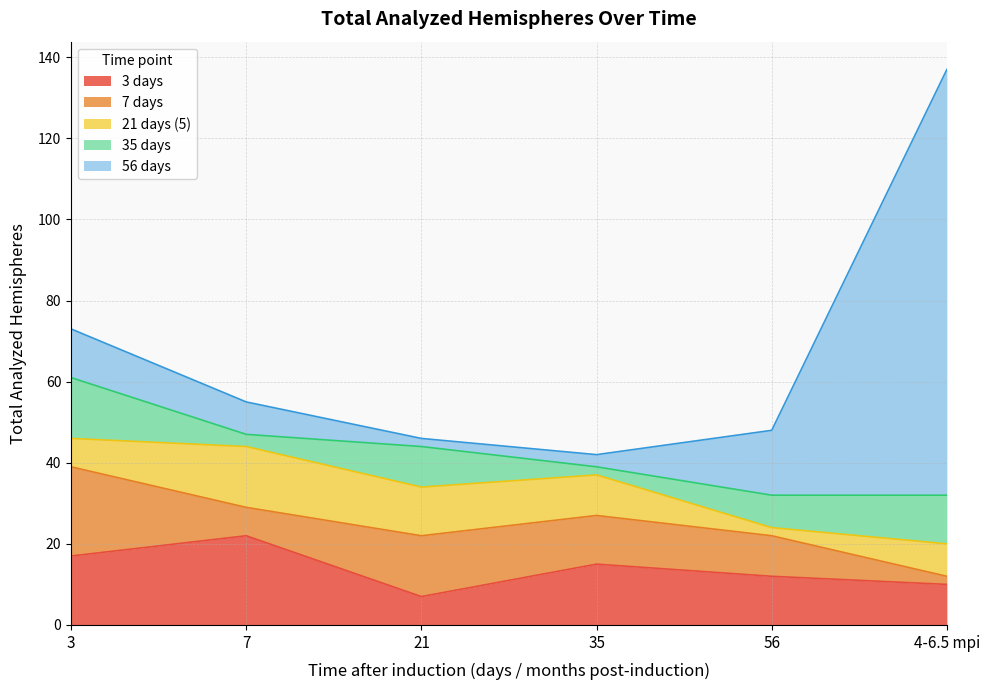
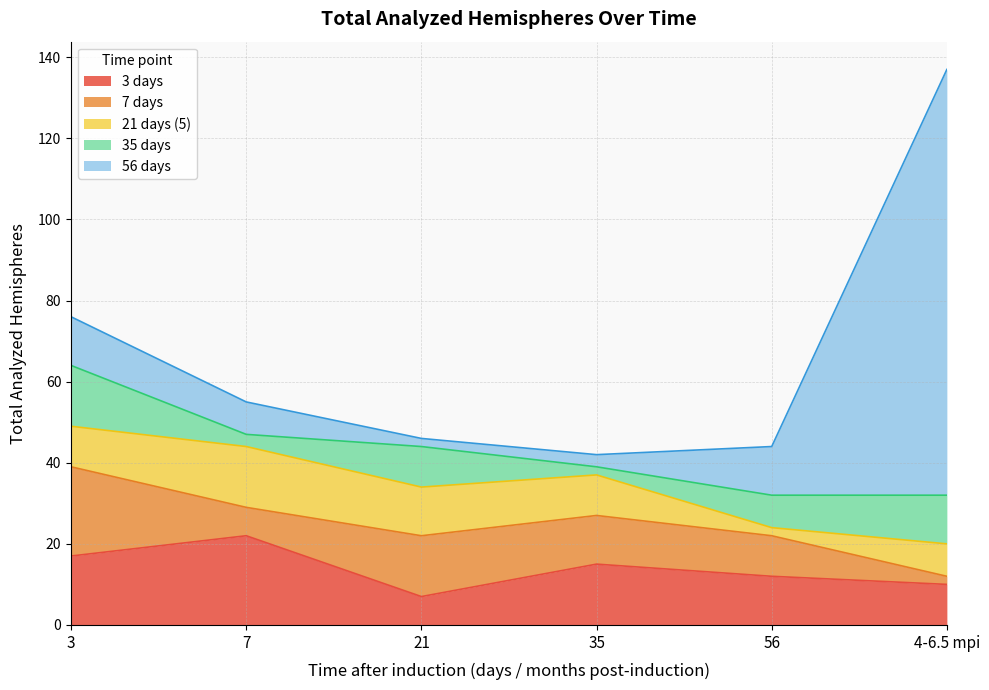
  {
    "21 days (5)": {
-     "3": 7,
+     "3": 10,
      "7": 15,
      "21": 12,
      "35": 10,
      "56": 2,
      "4-6.5 mpi": 8
    },
    "35 days": {
      "3": 15,
      "7": 3,
      "21": 10,
      "35": 2,
      "56": 8,
      "4-6.5 mpi": 12
    },
    "56 days": {
      "3": 12,
      "7": 8,
      "21": 2,
      "35": 3,
-     "56": 16,
+     "56": 12,
      "4-6.5 mpi": 105
    }
  }
